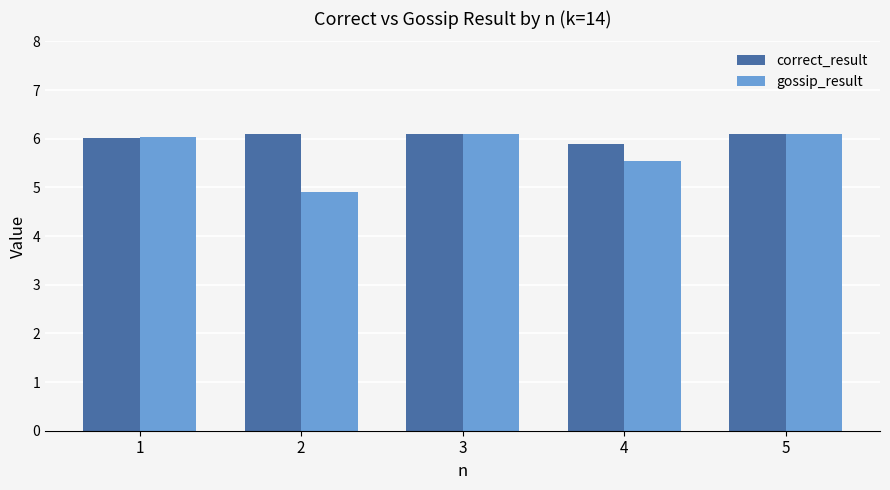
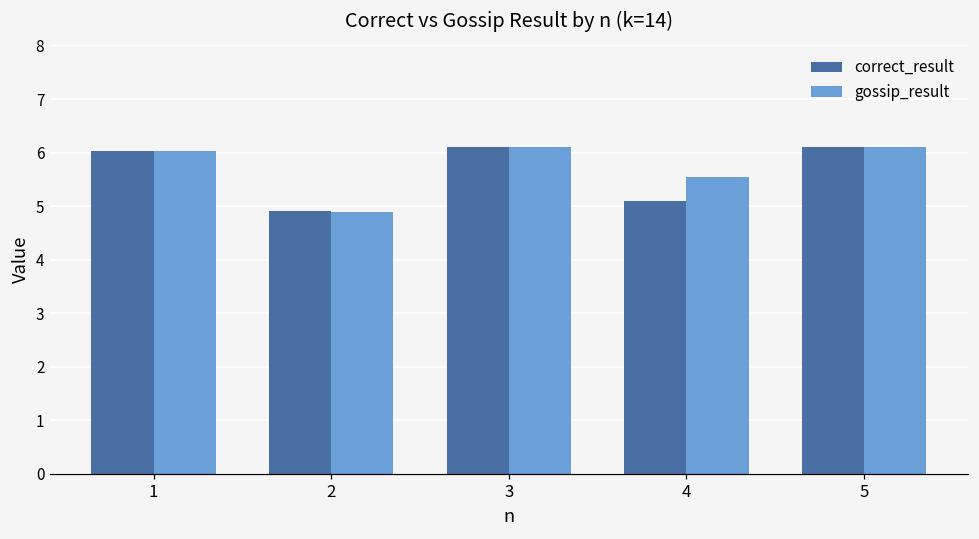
  {
    "correct_result": {
      "1": 6.0,
-     "2": 6.1,
+     "2": 4.9,
      "3": 6.1,
-     "4": 5.9,
+     "4": 5.1,
      "5": 6.1
    },
    "gossip_result": {
      "1": 6.0,
      "2": 4.9,
      "3": 6.1,
      "4": 5.5,
      "5": 6.1
    }
  }
